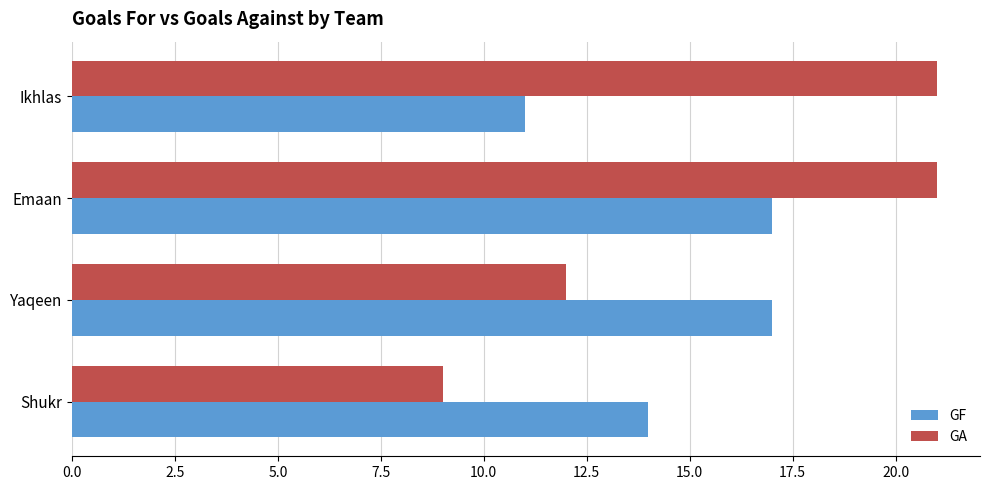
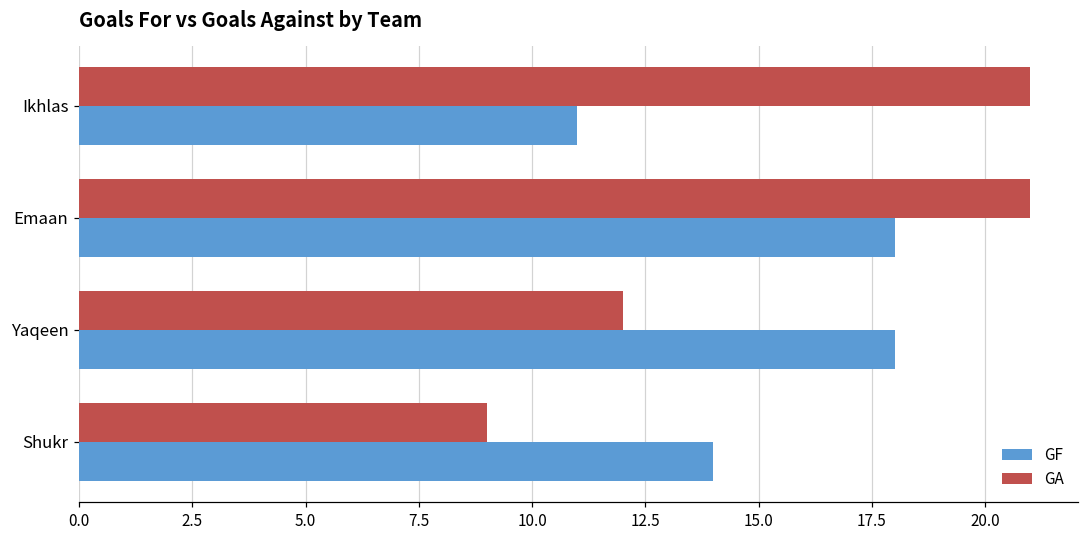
  {
    "GF": {
      "Ikhlas": 11,
-     "Emaan": 17,
-     "Yaqeen": 17,
+     "Emaan": 18,
+     "Yaqeen": 18,
      "Shukr": 14
    },
    "GA": {
      "Ikhlas": 21,
      "Emaan": 21,
      "Yaqeen": 12,
      "Shukr": 9
    }
  }
